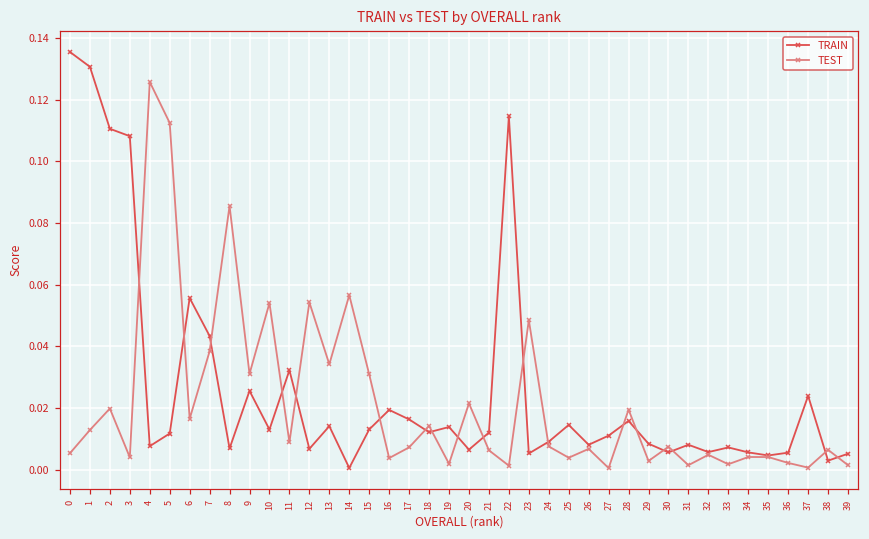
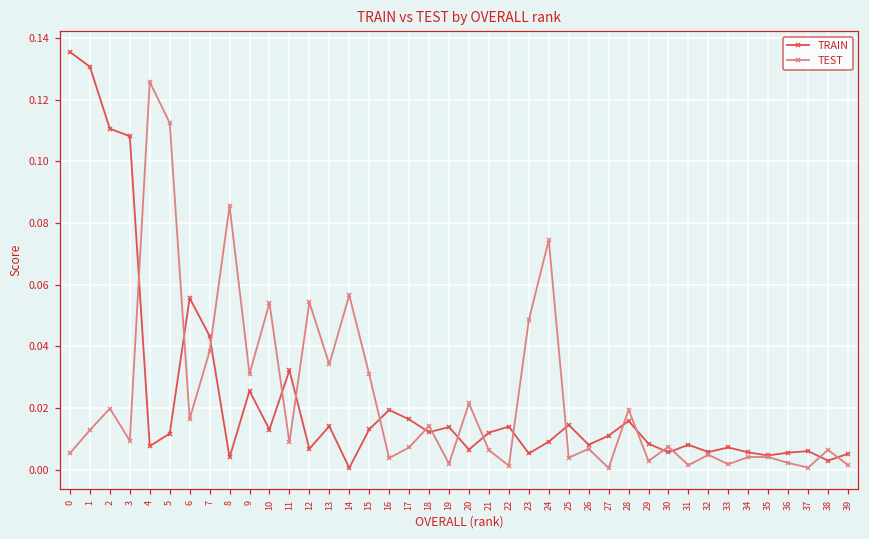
  {
    "TRAIN": {
      "0": 0.135,
      "1": 0.131,
      "2": 0.111,
      "3": 0.108,
      "4": 0.008,
      "5": 0.012,
      "6": 0.056,
      "7": 0.043,
-     "8": 0.007,
+     "8": 0.004,
      "9": 0.026,
      "10": 0.013,
      "11": 0.032,
      "12": 0.007,
      "13": 0.014,
      "14": 0.001,
      "15": 0.013,
      "16": 0.019,
      "17": 0.016,
      "18": 0.012,
      "19": 0.014,
      "20": 0.006,
      "21": 0.012,
-     "22": 0.115,
+     "22": 0.014,
      "23": 0.005,
      "24": 0.009,
      "25": 0.014,
      "26": 0.008,
      "27": 0.011,
      "28": 0.016,
      "29": 0.008,
      "30": 0.006,
      "31": 0.008,
      "33": 0.007,
      "34": 0.006,
      "36": 0.006,
-     "37": 0.024,
+     "37": 0.006,
      "38": 0.003,
      "39": 0.005
    },
    "TEST": {
      "0": 0.005,
      "1": 0.013,
      "2": 0.020,
-     "3": 0.004,
+     "3": 0.009,
      "4": 0.126,
      "5": 0.112,
      "6": 0.016,
      "7": 0.038,
      "8": 0.086,
      "9": 0.031,
      "10": 0.054,
      "11": 0.009,
      "12": 0.054,
      "13": 0.034,
      "14": 0.057,
      "15": 0.031,
      "16": 0.004,
      "17": 0.007,
      "18": 0.014,
      "19": 0.002,
      "20": 0.021,
      "21": 0.006,
      "22": 0.001,
      "23": 0.048,
-     "24": 0.008,
+     "24": 0.074,
      "25": 0.004,
      "26": 0.007,
      "27": 0.001,
      "28": 0.019,
      "29": 0.003,
      "30": 0.007,
      "31": 0.001,
      "33": 0.002,
      "34": 0.004,
      "36": 0.002,
      "37": 0.001,
      "38": 0.006,
      "39": 0.001
    }
  }
